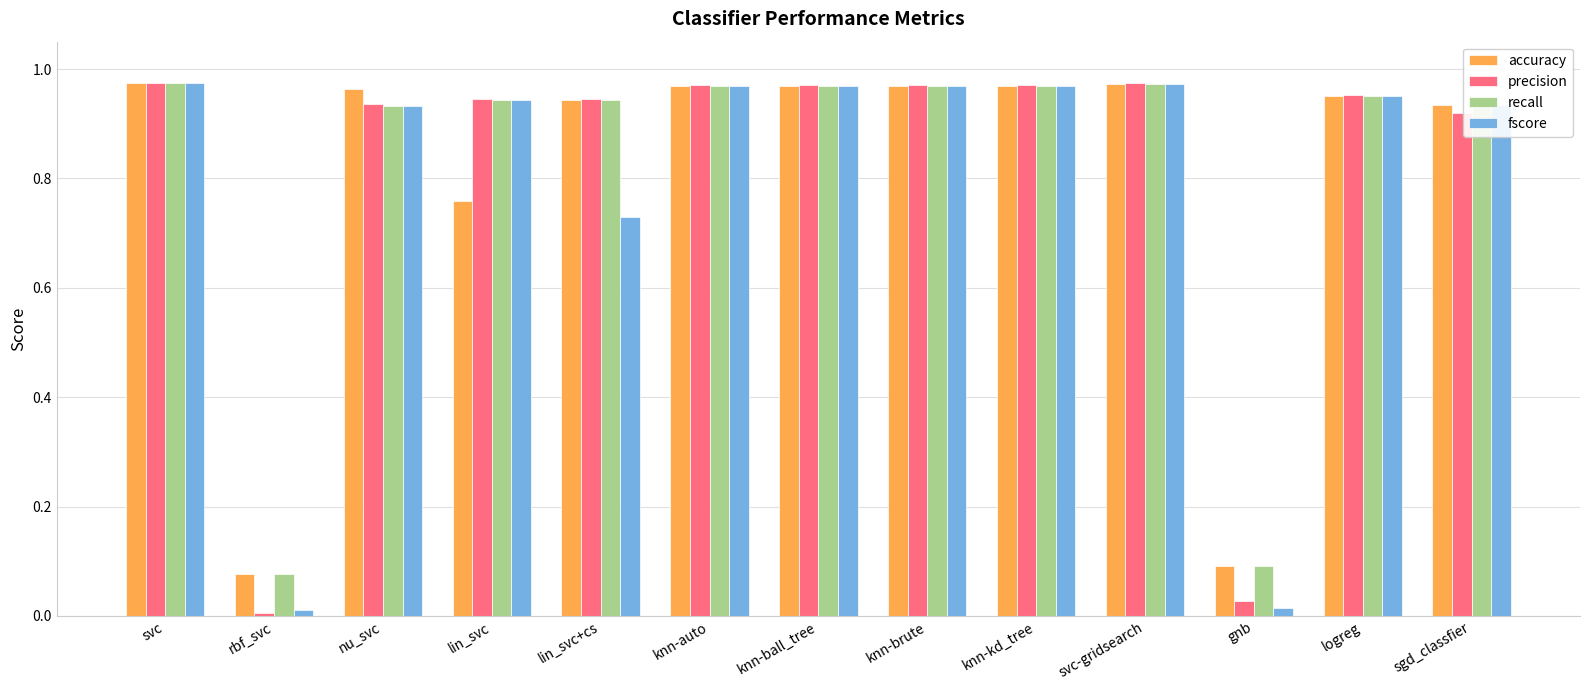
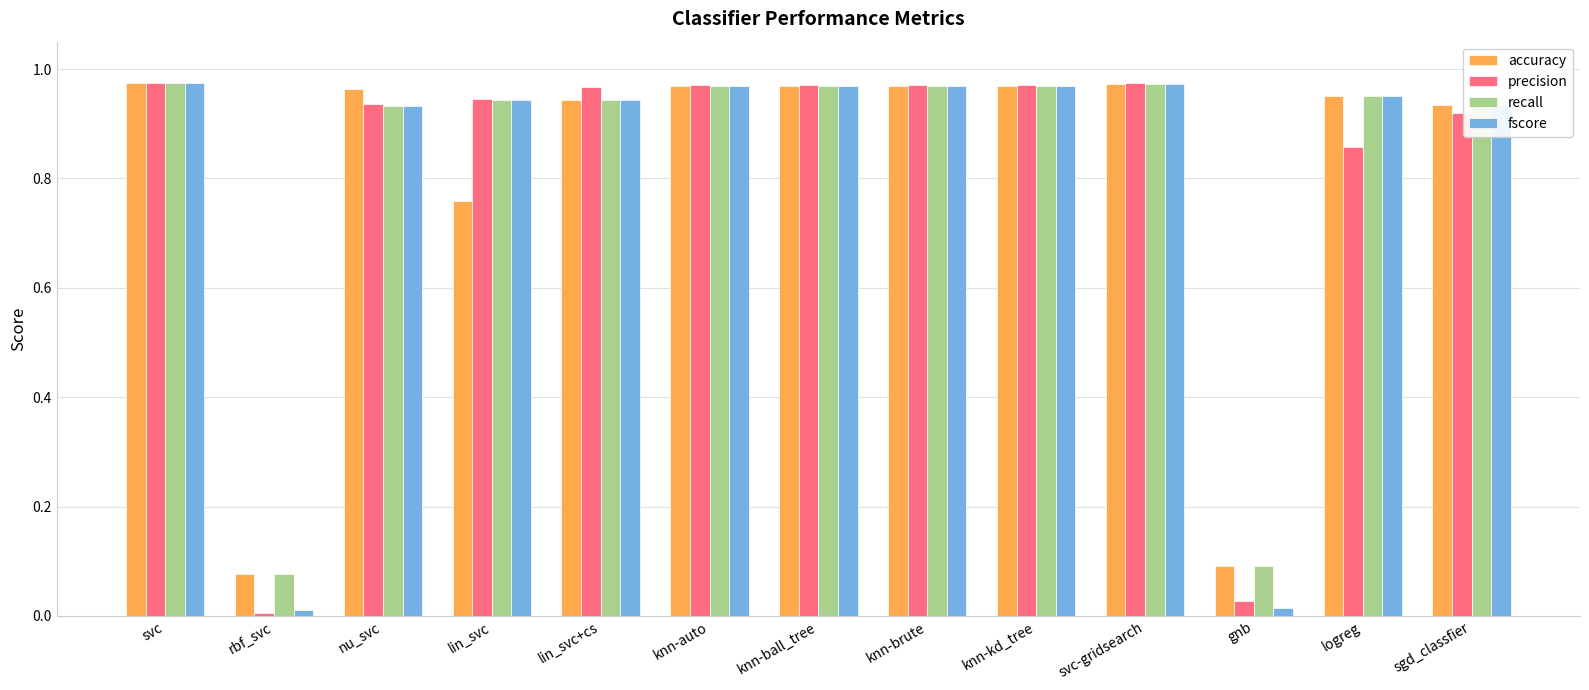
  {
    "accuracy": {
      "svc": 0.97,
      "rbf_svc": 0.08,
      "nu_svc": 0.96,
      "lin_svc": 0.76,
      "lin_svc+cs": 0.94,
      "knn-auto": 0.97,
      "knn-ball_tree": 0.97,
      "knn-brute": 0.97,
      "knn-kd_tree": 0.97,
      "svc-gridsearch": 0.97,
      "gnb": 0.09,
      "logreg": 0.95,
      "sgd_classfier": 0.93
    },
    "precision": {
      "svc": 0.98,
      "rbf_svc": 0.01,
      "nu_svc": 0.94,
      "lin_svc": 0.95,
-     "lin_svc+cs": 0.95,
+     "lin_svc+cs": 0.97,
      "knn-auto": 0.97,
      "knn-ball_tree": 0.97,
      "knn-brute": 0.97,
      "knn-kd_tree": 0.97,
      "svc-gridsearch": 0.97,
      "gnb": 0.03,
-     "logreg": 0.95,
+     "logreg": 0.86,
      "sgd_classfier": 0.92
    },
    "recall": {
      "svc": 0.97,
      "rbf_svc": 0.08,
      "nu_svc": 0.93,
      "lin_svc": 0.94,
      "lin_svc+cs": 0.94,
      "knn-auto": 0.97,
      "knn-ball_tree": 0.97,
      "knn-brute": 0.97,
      "knn-kd_tree": 0.97,
      "svc-gridsearch": 0.97,
      "gnb": 0.09,
      "logreg": 0.95
    },
    "fscore": {
      "svc": 0.97,
      "rbf_svc": 0.01,
      "nu_svc": 0.93,
      "lin_svc": 0.94,
-     "lin_svc+cs": 0.73,
+     "lin_svc+cs": 0.94,
      "knn-auto": 0.97,
      "knn-ball_tree": 0.97,
      "knn-brute": 0.97,
      "knn-kd_tree": 0.97,
      "svc-gridsearch": 0.97,
      "gnb": 0.02,
      "logreg": 0.95
    }
  }
